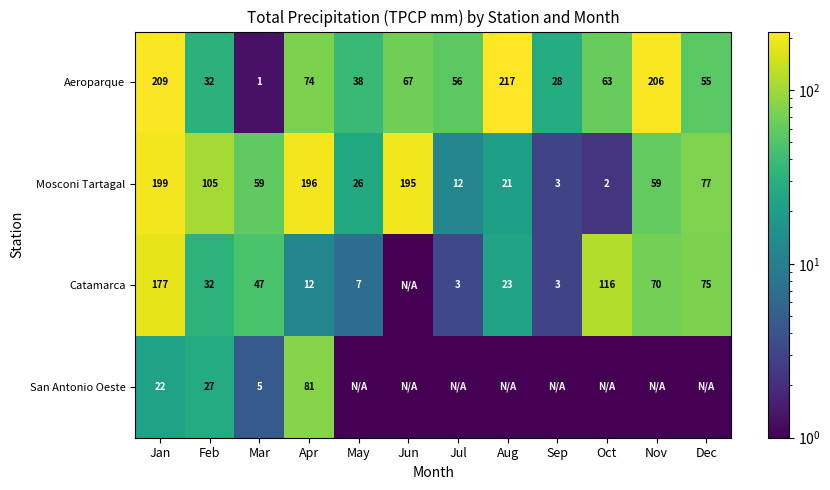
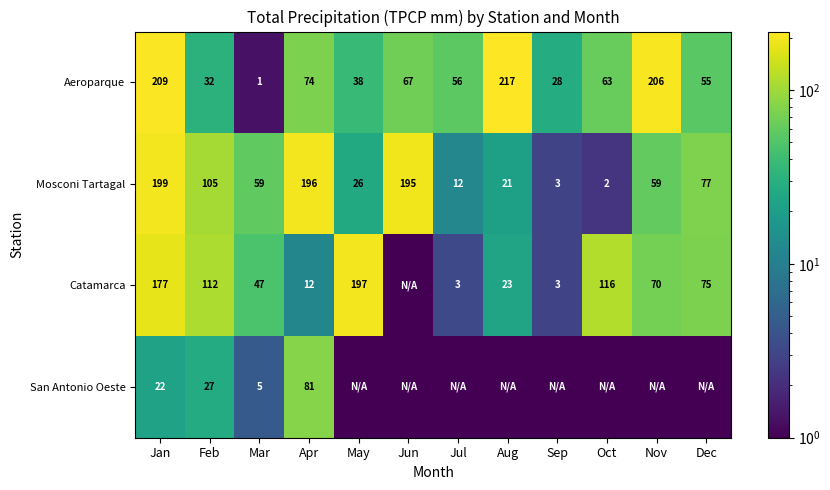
  {
    "Aeroparque": {
      "Jan": 209,
      "Feb": 32,
      "Mar": 1,
      "Apr": 74,
      "May": 38,
      "Jun": 67,
      "Jul": 56,
      "Aug": 217,
      "Sep": 28,
      "Oct": 63,
      "Nov": 206,
      "Dec": 55
    },
    "Mosconi Tartagal": {
      "Jan": 199,
      "Feb": 105,
      "Mar": 59,
      "Apr": 196,
      "May": 26,
      "Jun": 195,
      "Jul": 12,
      "Aug": 21,
      "Sep": 3,
      "Oct": 2,
      "Nov": 59,
      "Dec": 77
    },
    "Catamarca": {
      "Jan": 177,
-     "Feb": 32,
+     "Feb": 112,
      "Mar": 47,
      "Apr": 12,
-     "May": 7,
+     "May": 197,
      "Jul": 3,
      "Aug": 23,
      "Sep": 3,
      "Oct": 116,
      "Nov": 70,
      "Dec": 75
    },
    "San Antonio Oeste": {
      "Jan": 22,
      "Feb": 27,
      "Mar": 5,
      "Apr": 81
    }
  }
